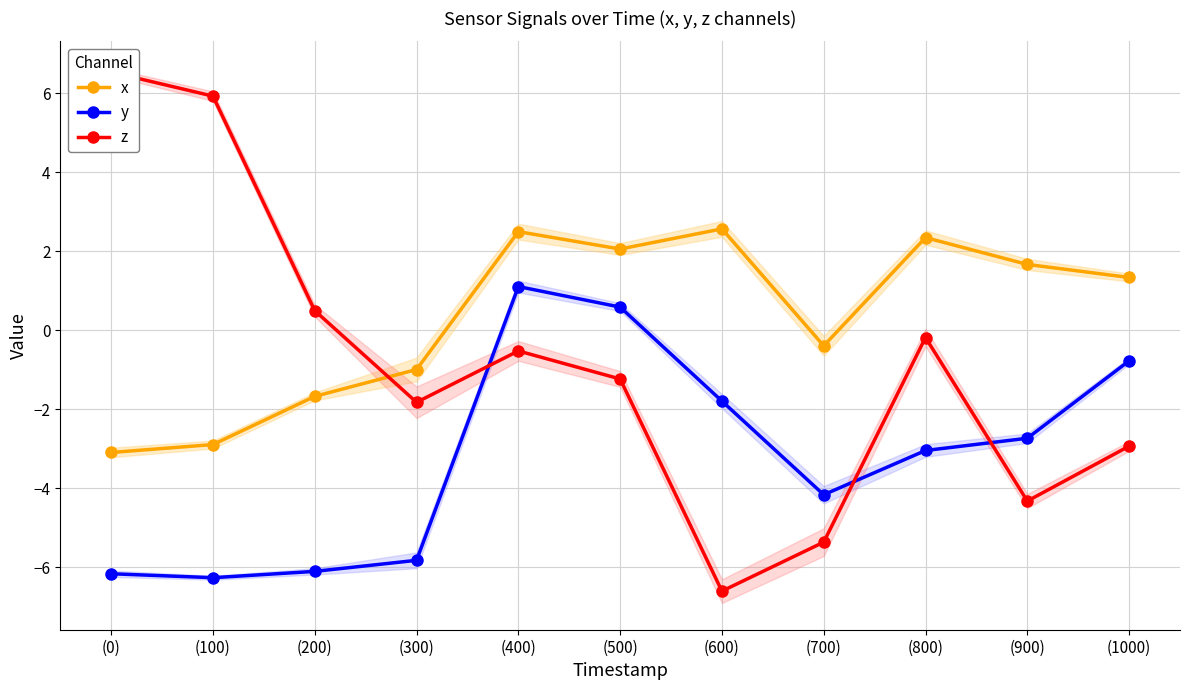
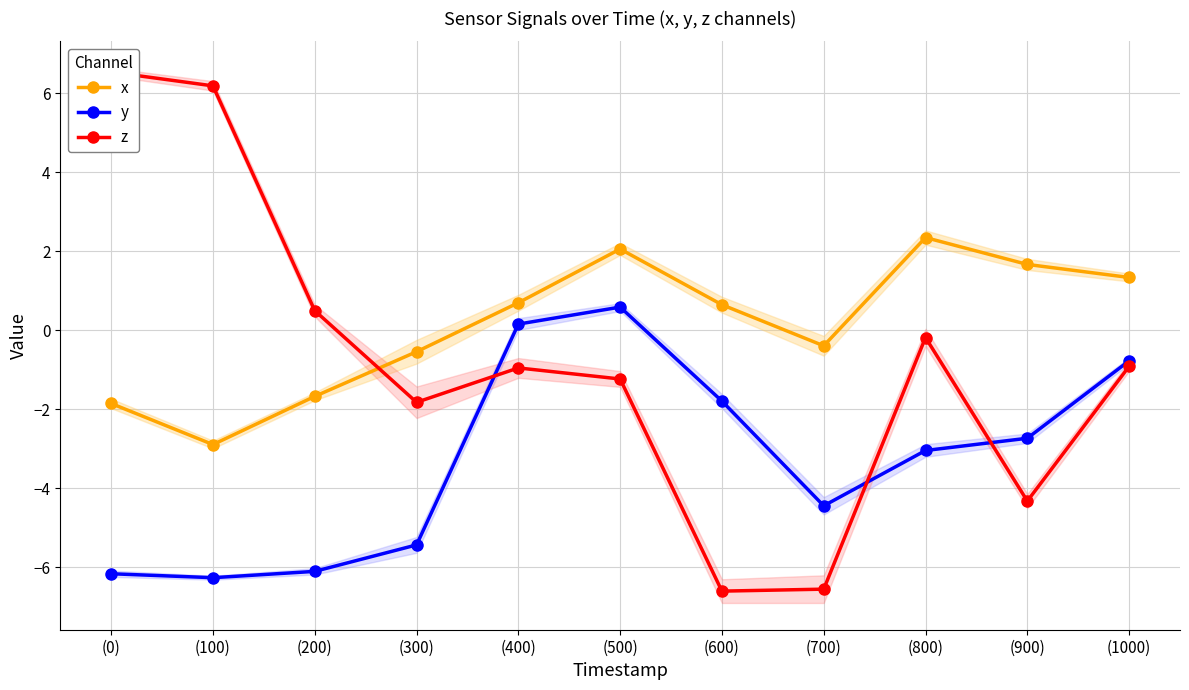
  {
    "x": {
-     "(0)": -3.1,
+     "(0)": -1.9,
      "(100)": -2.9,
      "(200)": -1.7,
-     "(300)": -1.0,
-     "(400)": 2.5,
+     "(300)": -0.5,
+     "(400)": 0.7,
      "(500)": 2.1,
-     "(600)": 2.6,
+     "(600)": 0.7,
      "(700)": -0.4,
      "(800)": 2.4,
      "(900)": 1.7,
      "(1000)": 1.3
    },
    "y": {
      "(0)": -6.2,
      "(200)": -6.1,
-     "(300)": -5.8,
-     "(400)": 1.1,
+     "(300)": -5.4,
+     "(400)": 0.2,
      "(500)": 0.6,
      "(600)": -1.8,
-     "(700)": -4.2,
+     "(700)": -4.4,
      "(800)": -3.0,
      "(900)": -2.7
    },
    "z": {
-     "(100)": 5.9,
+     "(100)": 6.2,
      "(200)": 0.5,
      "(300)": -1.8,
-     "(400)": -0.5,
+     "(400)": -1.0,
      "(500)": -1.2,
      "(600)": -6.6,
-     "(700)": -5.4,
+     "(700)": -6.6,
      "(800)": -0.2,
      "(900)": -4.3,
-     "(1000)": -2.9
+     "(1000)": -0.9
    }
  }
